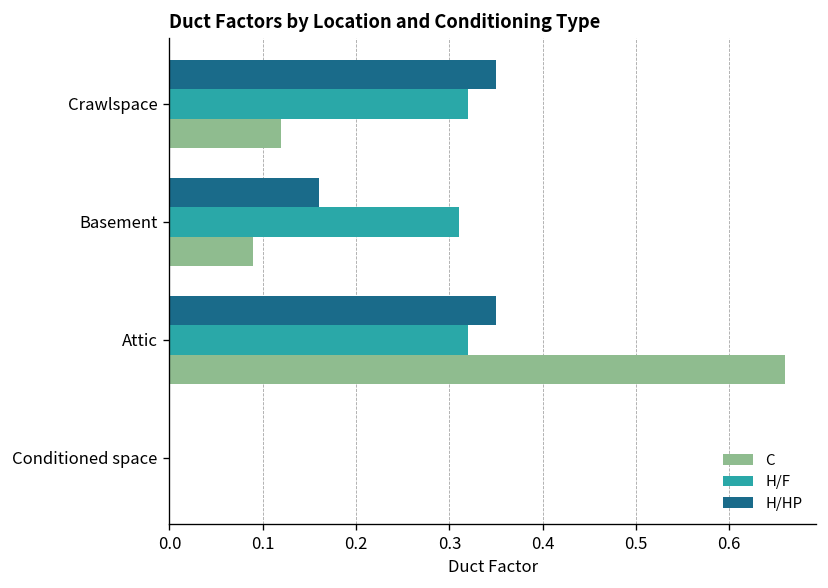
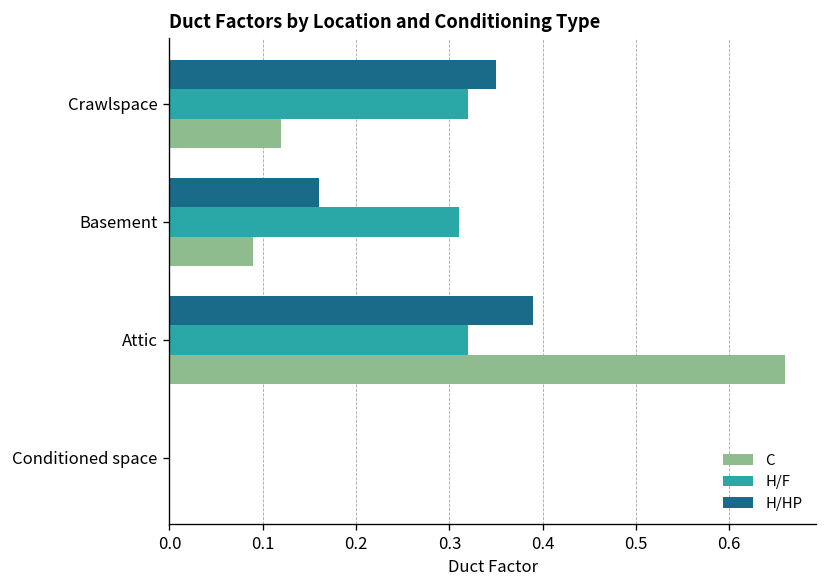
  {
    "C": {
      "Crawlspace": 0.12,
      "Basement": 0.09,
      "Attic": 0.66,
      "Conditioned space": 0.00
    },
    "H/F": {
      "Crawlspace": 0.32,
      "Basement": 0.31,
      "Attic": 0.32,
      "Conditioned space": 0.00
    },
    "H/HP": {
      "Crawlspace": 0.35,
      "Basement": 0.16,
-     "Attic": 0.35,
+     "Attic": 0.39,
      "Conditioned space": 0.00
    }
  }
